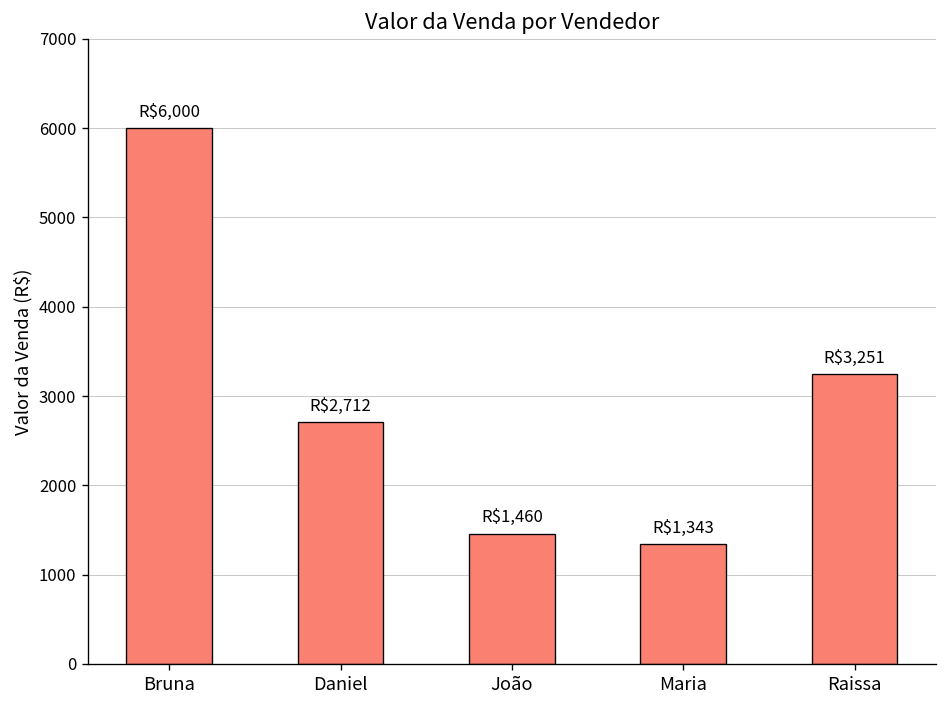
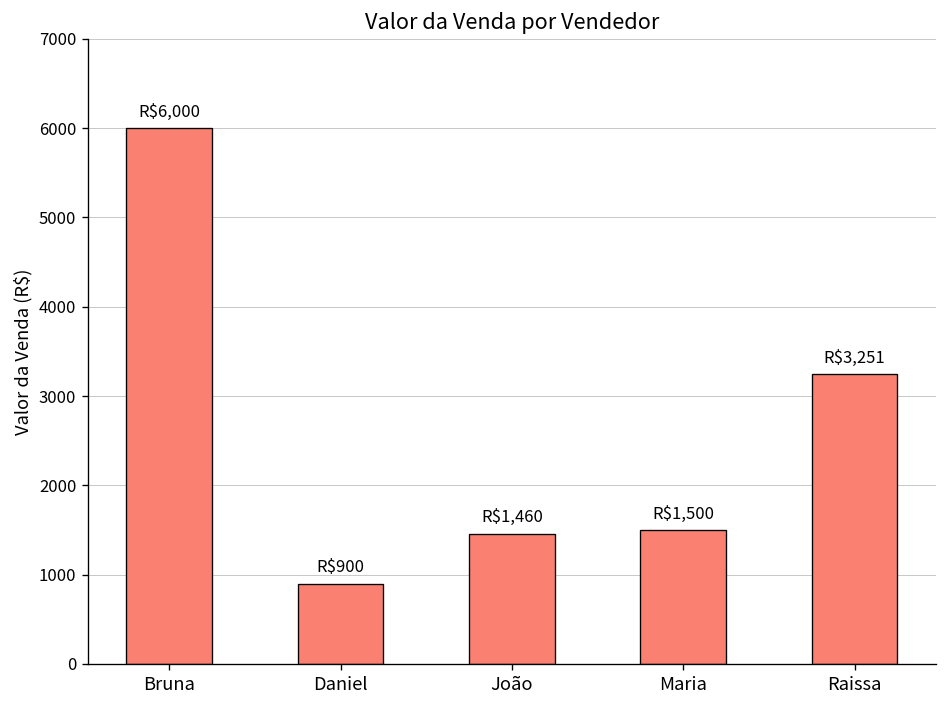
  {
    "Bruna": "$6,000",
-   "Daniel": "$2,712",
+   "Daniel": "$900",
    "João": "$1,460",
-   "Maria": "$1,343",
+   "Maria": "$1,500",
    "Raissa": "$3,251"
  }
